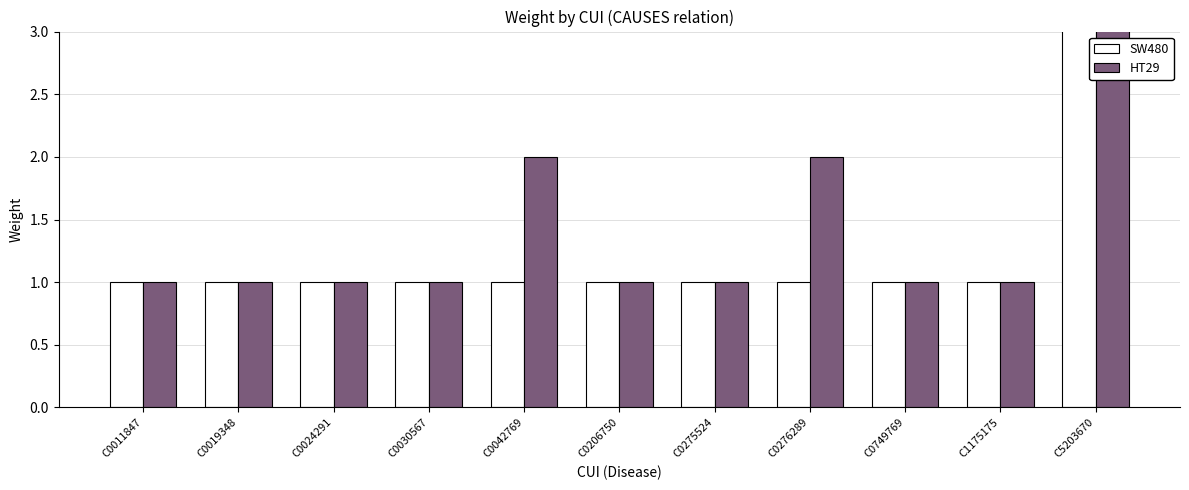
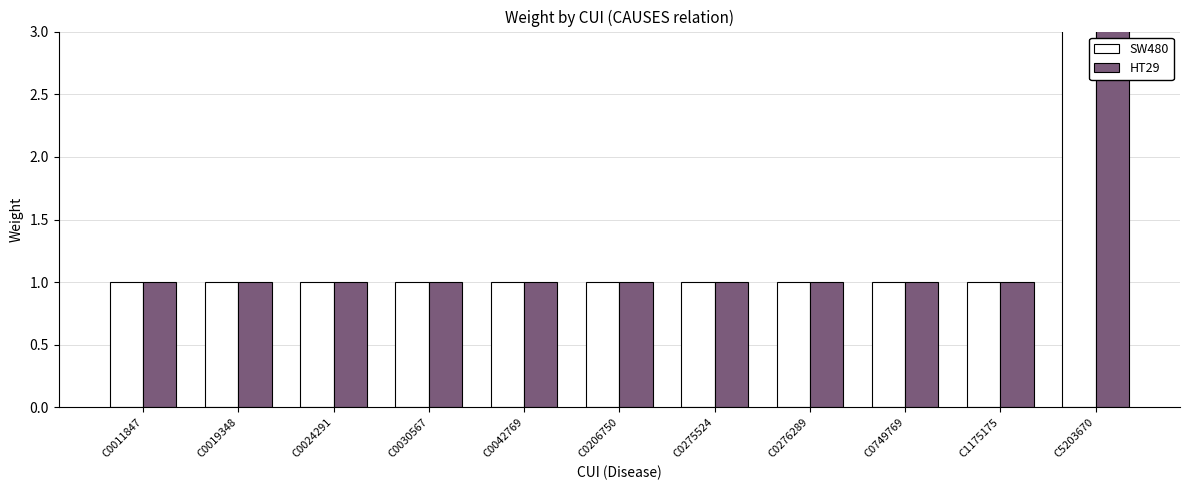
  {
    "SW480": {
      "C0011847": 1,
      "C0019348": 1,
      "C0024291": 1,
      "C0030567": 1,
      "C0042769": 1,
      "C0206750": 1,
      "C0275524": 1,
      "C0276289": 1,
      "C0749769": 1,
      "C1175175": 1
    },
    "HT29": {
      "C0011847": 1,
      "C0019348": 1,
      "C0024291": 1,
      "C0030567": 1,
-     "C0042769": 2,
+     "C0042769": 1,
      "C0206750": 1,
      "C0275524": 1,
-     "C0276289": 2,
+     "C0276289": 1,
      "C0749769": 1,
      "C1175175": 1
    }
  }
